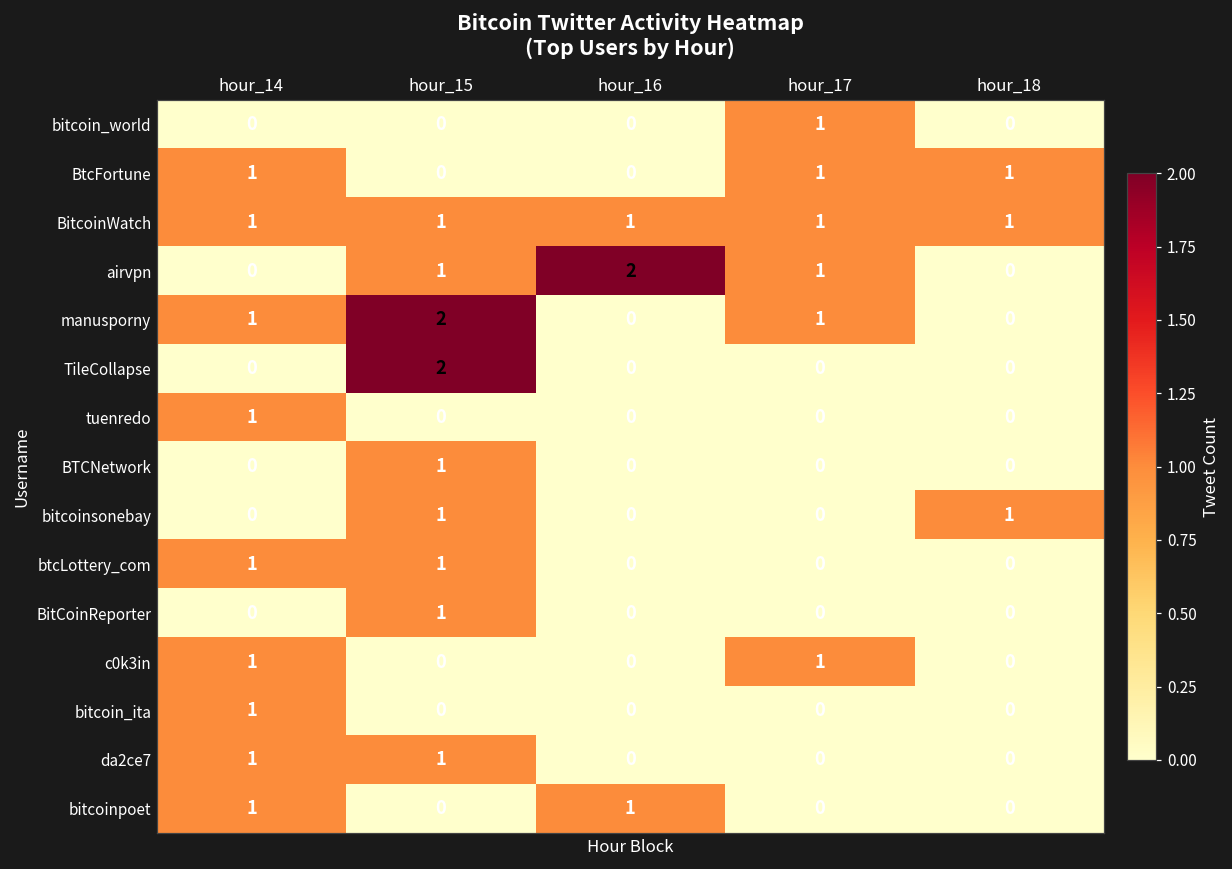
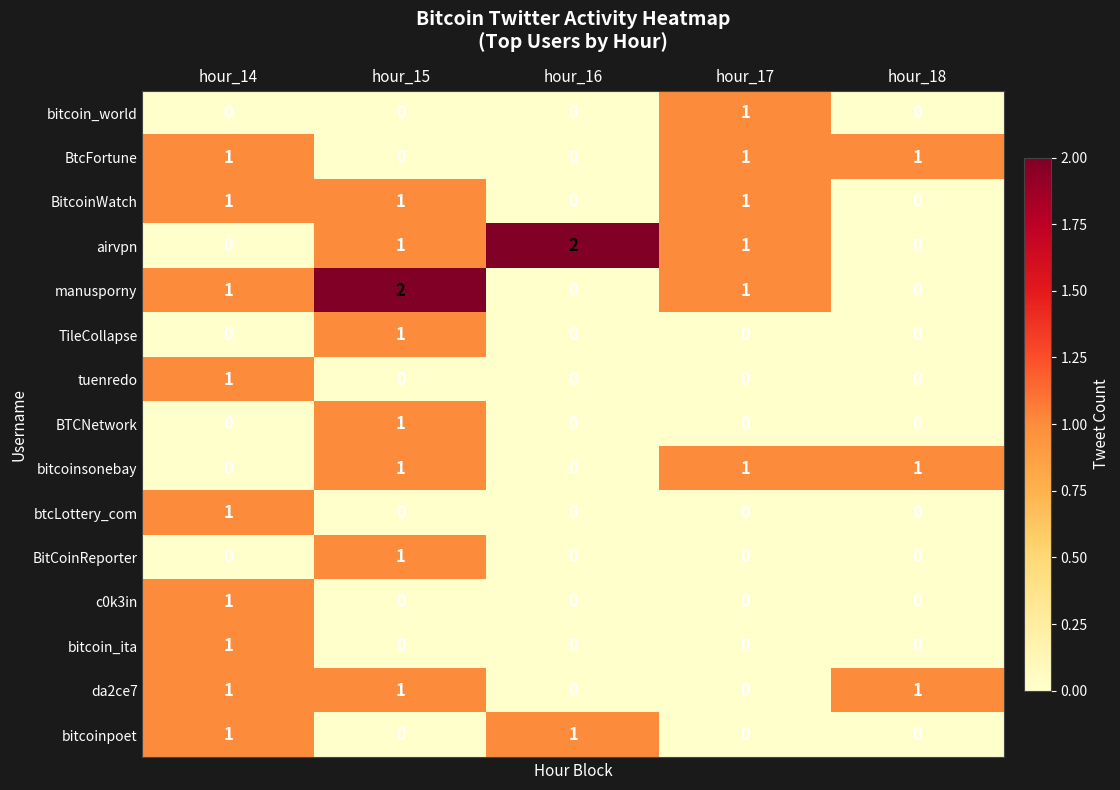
  {
    "bitcoin_world": {
      "hour_14": 0,
      "hour_15": 0,
      "hour_16": 0,
      "hour_17": 1,
      "hour_18": 0
    },
    "BtcFortune": {
      "hour_14": 1,
      "hour_15": 0,
      "hour_16": 0,
      "hour_17": 1,
      "hour_18": 1
    },
    "BitcoinWatch": {
      "hour_14": 1,
      "hour_15": 1,
-     "hour_16": 1,
+     "hour_16": 0,
      "hour_17": 1,
-     "hour_18": 1
+     "hour_18": 0
    },
    "airvpn": {
      "hour_14": 0,
      "hour_15": 1,
      "hour_16": 2,
      "hour_17": 1,
      "hour_18": 0
    },
    "manusporny": {
      "hour_14": 1,
      "hour_15": 2,
      "hour_16": 0,
      "hour_17": 1,
      "hour_18": 0
    },
    "TileCollapse": {
      "hour_14": 0,
-     "hour_15": 2,
+     "hour_15": 1,
      "hour_16": 0,
      "hour_17": 0,
      "hour_18": 0
    },
    "tuenredo": {
      "hour_14": 1,
      "hour_15": 0,
      "hour_16": 0,
      "hour_17": 0,
      "hour_18": 0
    },
    "BTCNetwork": {
      "hour_14": 0,
      "hour_15": 1,
      "hour_16": 0,
      "hour_17": 0,
      "hour_18": 0
    },
    "bitcoinsonebay": {
      "hour_14": 0,
      "hour_15": 1,
      "hour_16": 0,
-     "hour_17": 0,
+     "hour_17": 1,
      "hour_18": 1
    },
    "btcLottery_com": {
      "hour_14": 1,
-     "hour_15": 1,
+     "hour_15": 0,
      "hour_16": 0,
      "hour_17": 0,
      "hour_18": 0
    },
    "BitCoinReporter": {
      "hour_14": 0,
      "hour_15": 1,
      "hour_16": 0,
      "hour_17": 0,
      "hour_18": 0
    },
    "c0k3in": {
      "hour_14": 1,
      "hour_15": 0,
      "hour_16": 0,
-     "hour_17": 1,
+     "hour_17": 0,
      "hour_18": 0
    },
    "bitcoin_ita": {
      "hour_14": 1,
      "hour_15": 0,
      "hour_16": 0,
      "hour_17": 0,
      "hour_18": 0
    },
    "da2ce7": {
      "hour_14": 1,
      "hour_15": 1,
      "hour_16": 0,
      "hour_17": 0,
-     "hour_18": 0
+     "hour_18": 1
    },
    "bitcoinpoet": {
      "hour_14": 1,
      "hour_15": 0,
      "hour_16": 1,
      "hour_17": 0,
      "hour_18": 0
    }
  }
